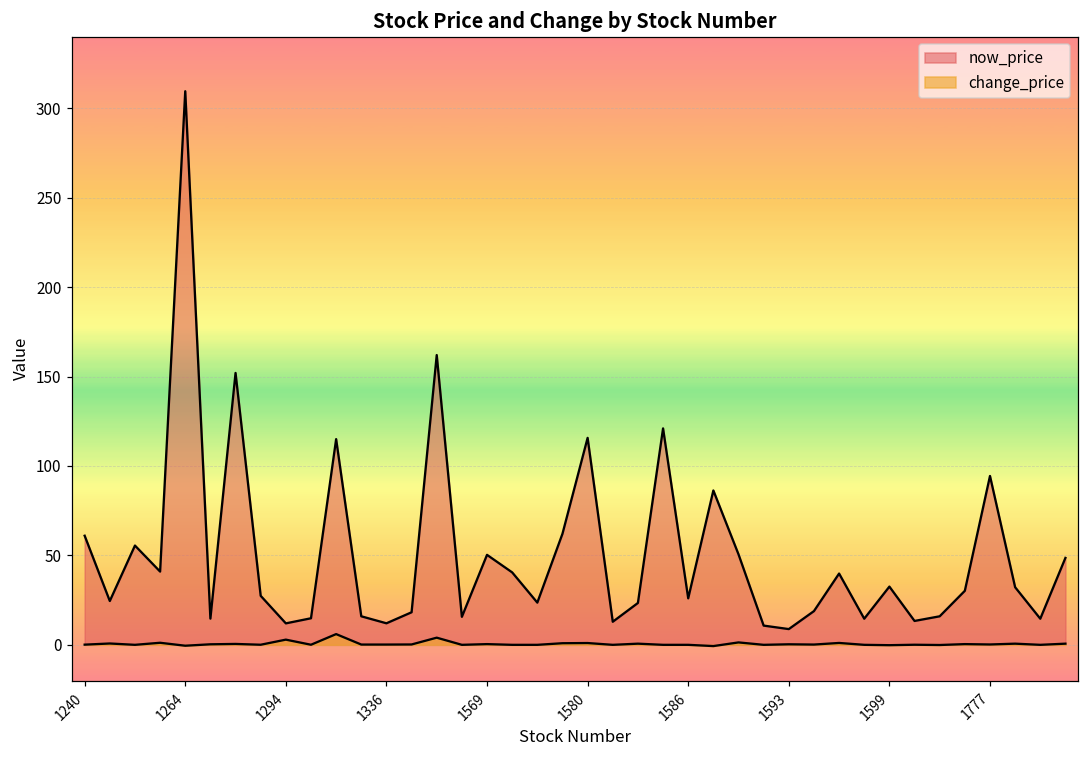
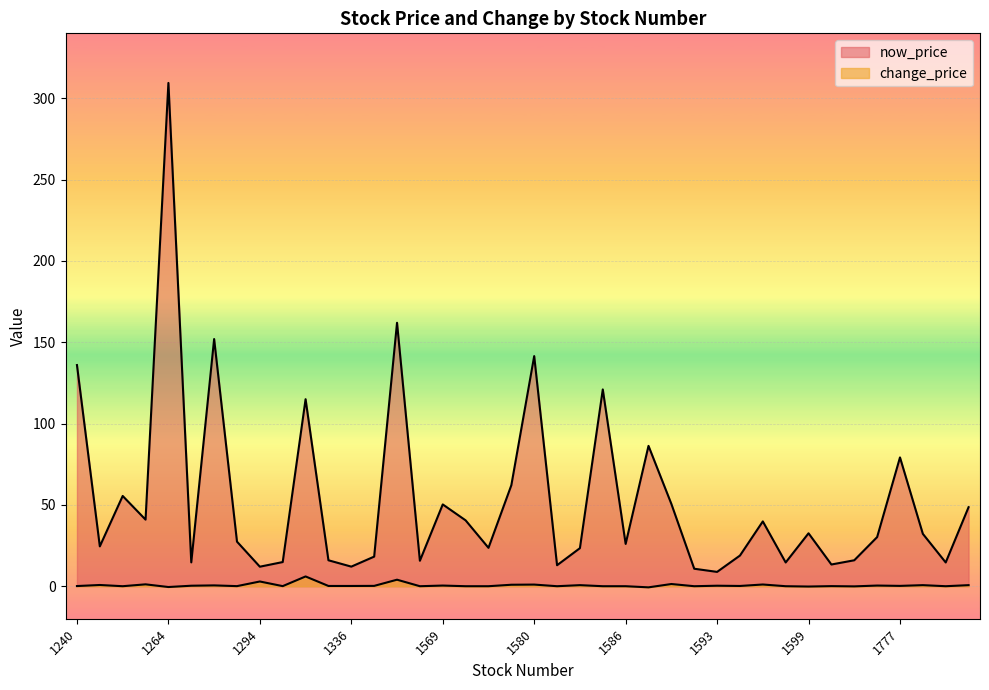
  {
    "now_price": {
-     "1240": 61,
+     "1240": 136,
      "1264": 310,
      "1294": 12,
      "1336": 12,
      "1569": 50,
-     "1580": 116,
+     "1580": 142,
      "1586": 26,
      "1593": 9,
      "1599": 33,
-     "1777": 94
+     "1777": 79
    }
  }
